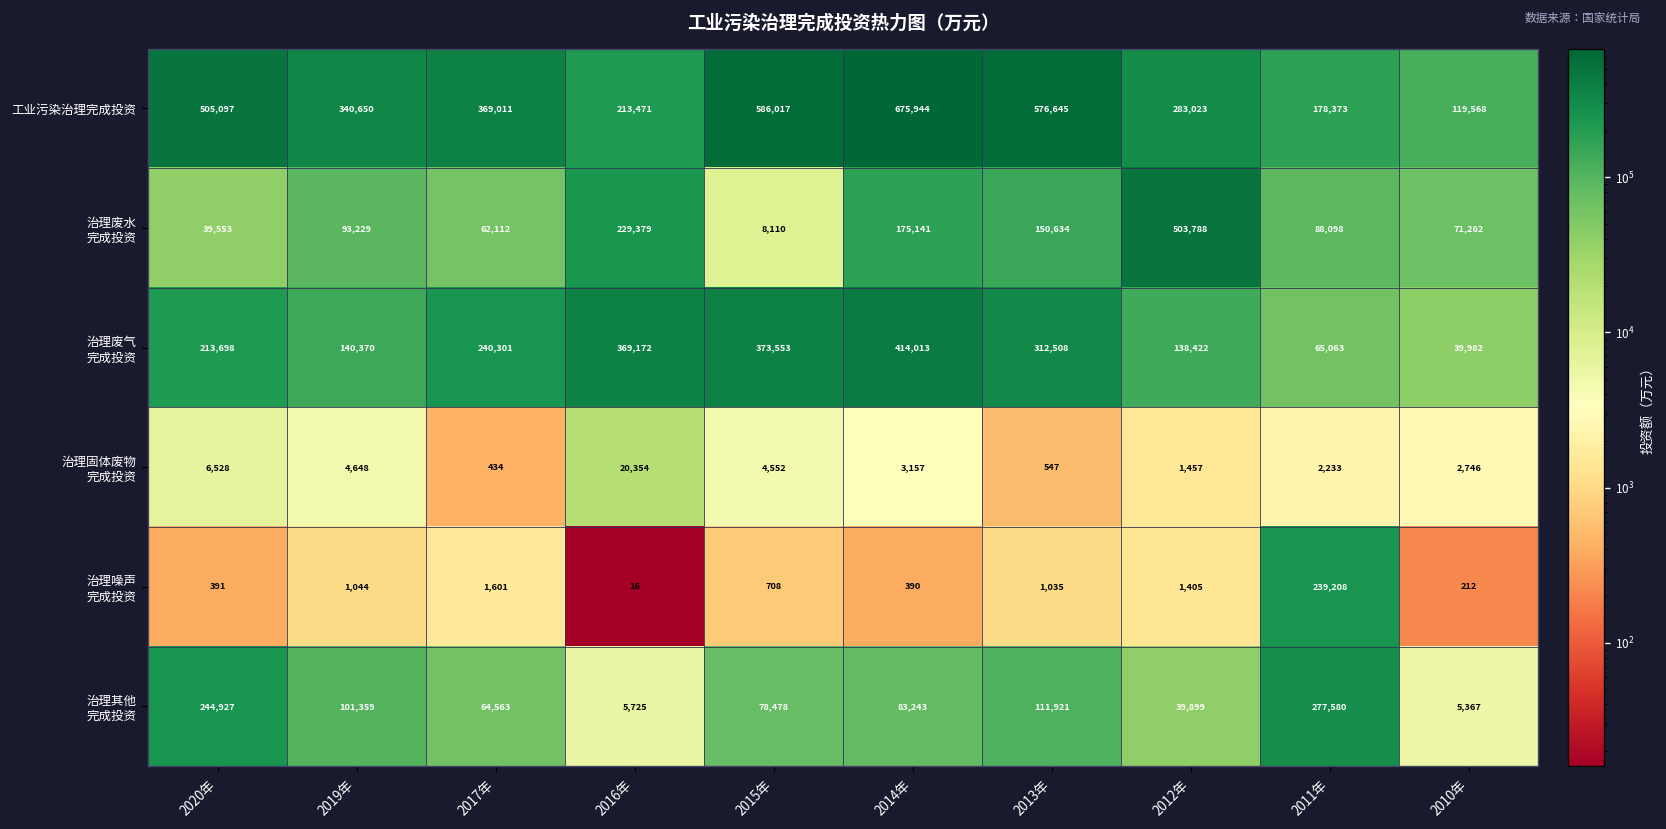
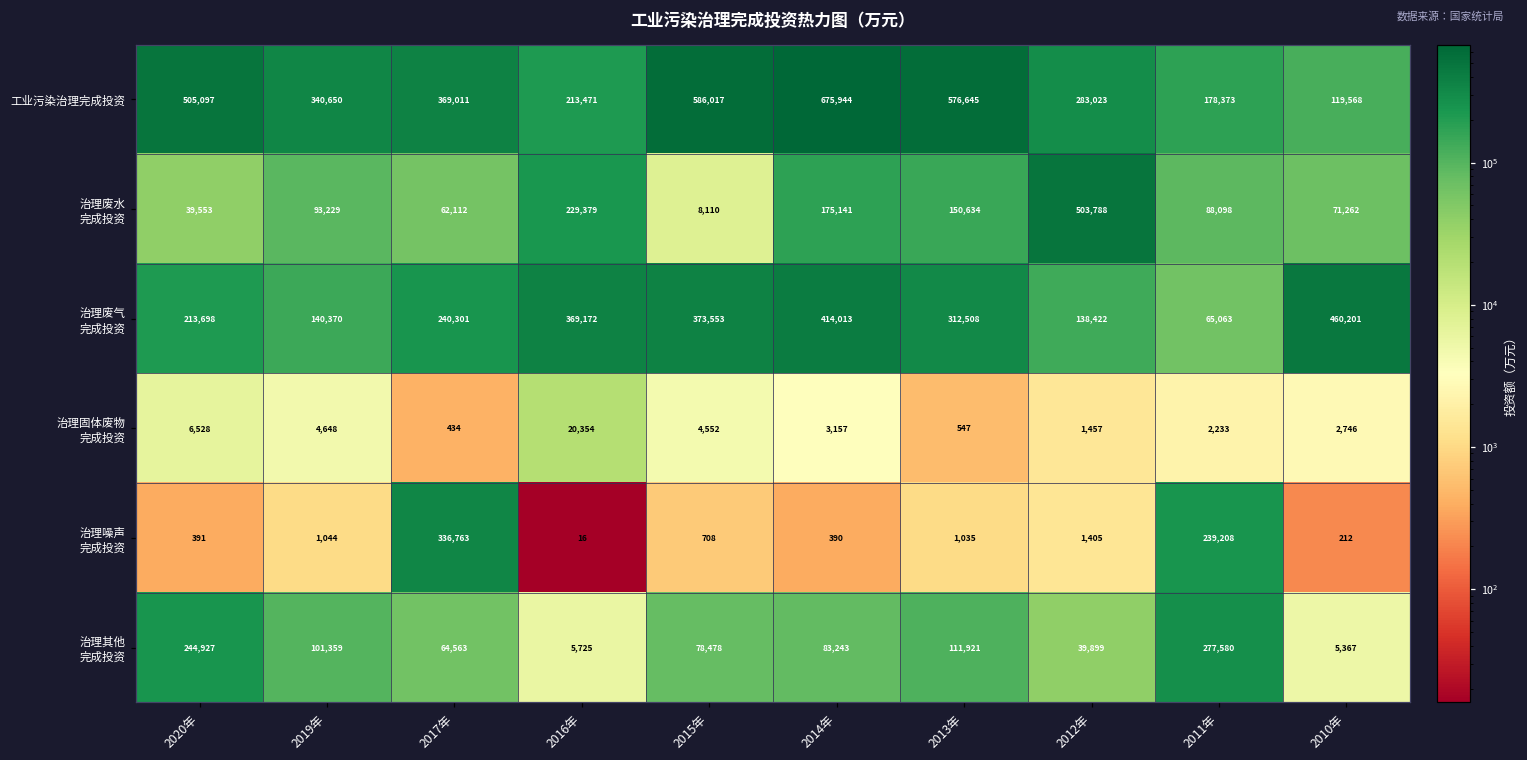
  {
    "工业污染治理完成投资": {
      "2020年": "505,097",
      "2019年": "340,650",
      "2017年": "369,011",
      "2016年": "213,471",
      "2015年": "586,017",
      "2014年": "675,944",
      "2013年": "576,645",
      "2012年": "283,023",
      "2011年": "178,373",
      "2010年": "119,568"
    },
    "治理废水 完成投资": {
      "2020年": "39,553",
      "2019年": "93,229",
      "2017年": "62,112",
      "2016年": "229,379",
      "2015年": "8,110",
      "2014年": "175,141",
      "2013年": "150,634",
      "2012年": "503,788",
      "2011年": "88,098",
      "2010年": "71,262"
    },
    "治理废气 完成投资": {
      "2020年": "213,698",
      "2019年": "140,370",
      "2017年": "240,301",
      "2016年": "369,172",
      "2015年": "373,553",
      "2014年": "414,013",
      "2013年": "312,508",
      "2012年": "138,422",
      "2011年": "65,063",
-     "2010年": "39,982"
+     "2010年": "460,201"
    },
    "治理固体废物 完成投资": {
      "2020年": "6,528",
      "2019年": "4,648",
      "2017年": "434",
      "2016年": "20,354",
      "2015年": "4,552",
      "2014年": "3,157",
      "2013年": "547",
      "2012年": "1,457",
      "2011年": "2,233",
      "2010年": "2,746"
    },
    "治理噪声 完成投资": {
      "2020年": "391",
      "2019年": "1,044",
-     "2017年": "1,601",
+     "2017年": "336,763",
      "2016年": "16",
      "2015年": "708",
      "2014年": "390",
      "2013年": "1,035",
      "2012年": "1,405",
      "2011年": "239,208",
      "2010年": "212"
    },
    "治理其他 完成投资": {
      "2020年": "244,927",
      "2019年": "101,359",
      "2017年": "64,563",
      "2016年": "5,725",
      "2015年": "78,478",
      "2014年": "83,243",
      "2013年": "111,921",
      "2012年": "39,899",
      "2011年": "277,580",
      "2010年": "5,367"
    }
  }
